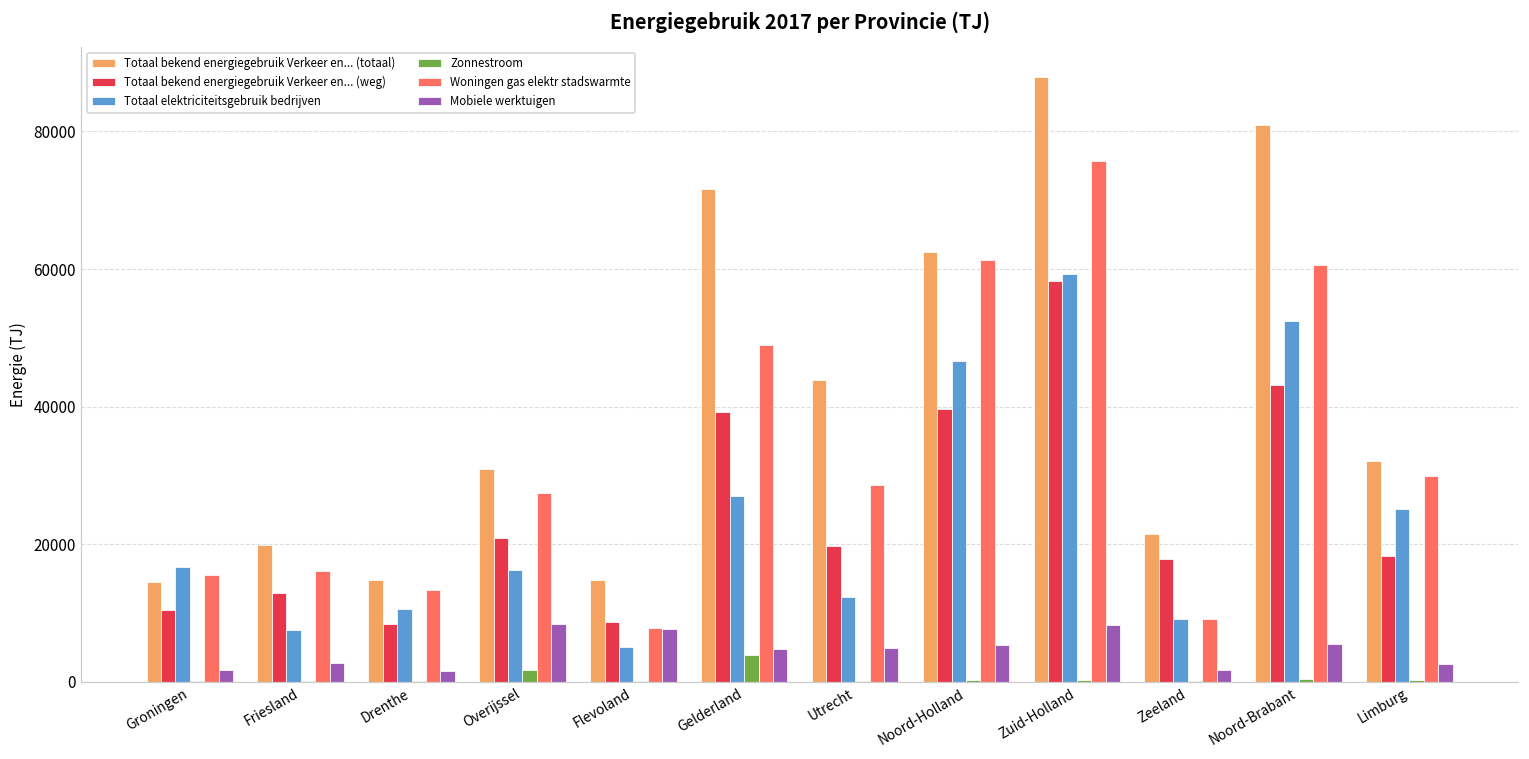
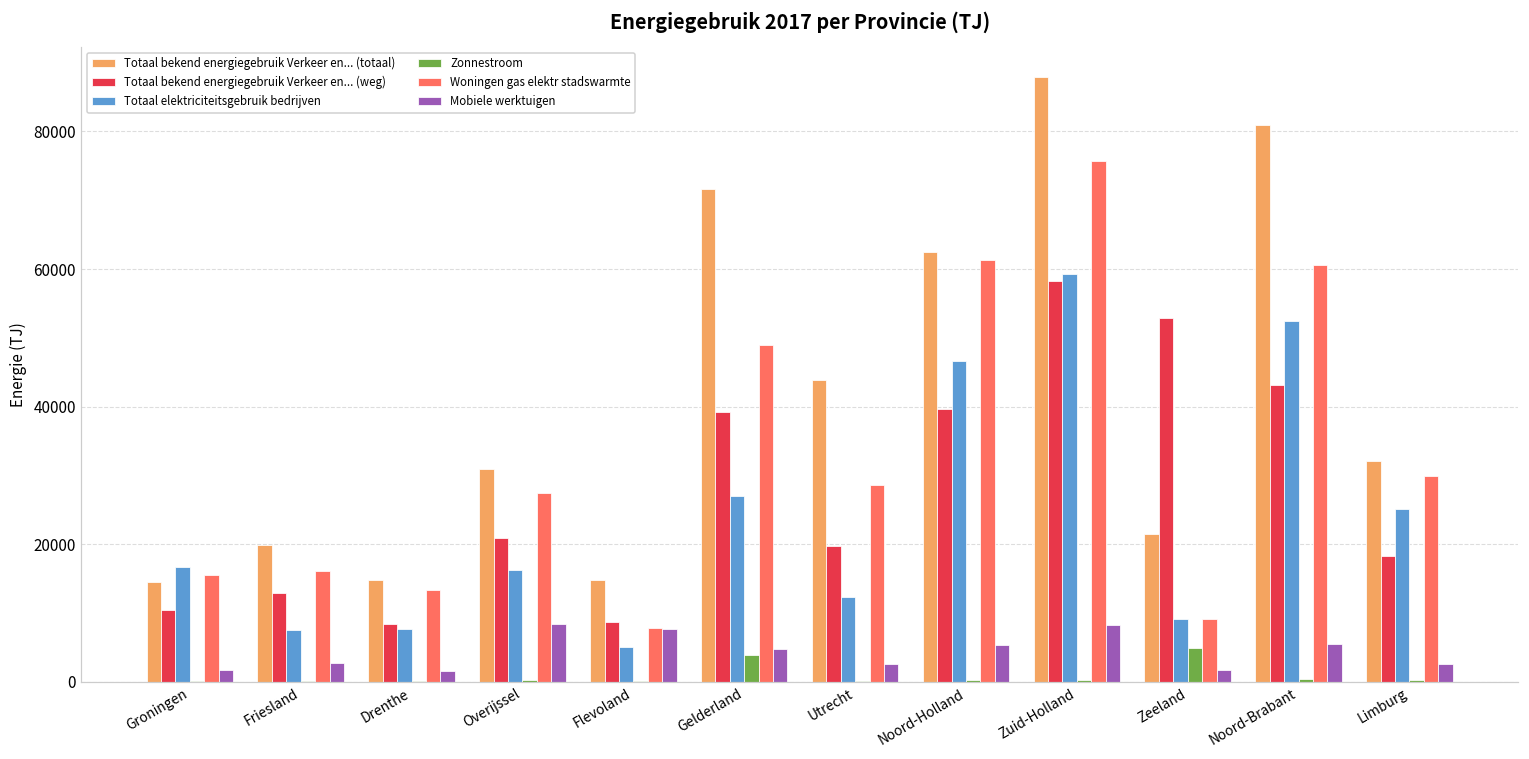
  {
    "Totaal bekend energiegebruik Verkeer en... (weg)": {
      "Groningen": 10000,
      "Friesland": 13000,
      "Drenthe": 8000,
      "Overijssel": 21000,
      "Flevoland": 9000,
      "Gelderland": 39000,
      "Utrecht": 20000,
      "Noord-Holland": 40000,
      "Zuid-Holland": 58000,
-     "Zeeland": 18000,
+     "Zeeland": 53000,
      "Noord-Brabant": 43000,
      "Limburg": 18000
    },
    "Totaal elektriciteitsgebruik bedrijven": {
      "Groningen": 17000,
      "Friesland": 8000,
-     "Drenthe": 11000,
+     "Drenthe": 8000,
      "Overijssel": 16000,
      "Flevoland": 5000,
      "Gelderland": 27000,
      "Utrecht": 12000,
      "Noord-Holland": 47000,
      "Zuid-Holland": 59000,
      "Zeeland": 9000,
      "Noord-Brabant": 52000,
      "Limburg": 25000
    },
    "Zonnestroom": {
-     "Overijssel": 2000,
+     "Overijssel": 0,
      "Gelderland": 4000,
-     "Zeeland": 0
+     "Zeeland": 5000
    },
    "Mobiele werktuigen": {
      "Groningen": 2000,
      "Friesland": 3000,
      "Drenthe": 2000,
      "Overijssel": 8000,
      "Flevoland": 8000,
      "Gelderland": 5000,
-     "Utrecht": 5000,
+     "Utrecht": 3000,
      "Noord-Holland": 5000,
      "Zuid-Holland": 8000,
      "Zeeland": 2000,
      "Noord-Brabant": 6000,
      "Limburg": 3000
    }
  }
